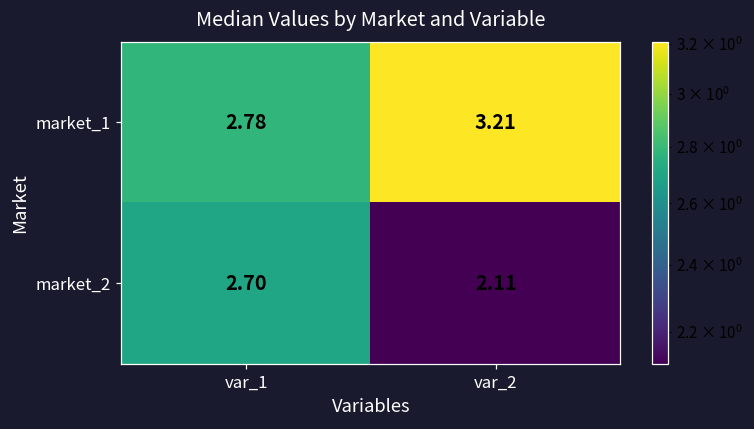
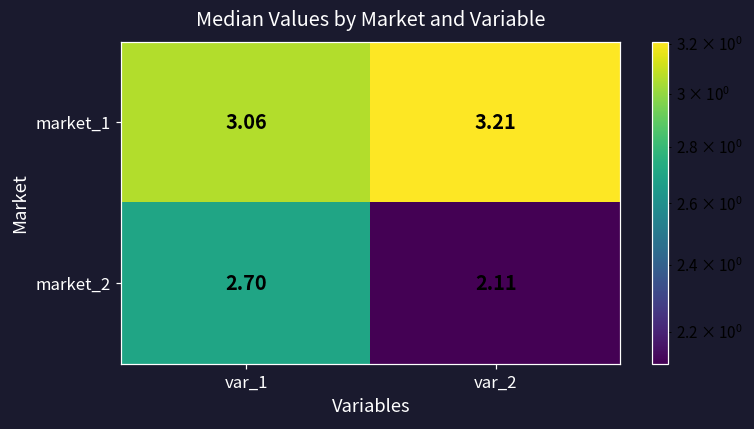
  {
    "market_1": {
-     "var_1": 2.78,
+     "var_1": 3.06,
      "var_2": 3.21
    },
    "market_2": {
      "var_1": 2.70,
      "var_2": 2.11
    }
  }
